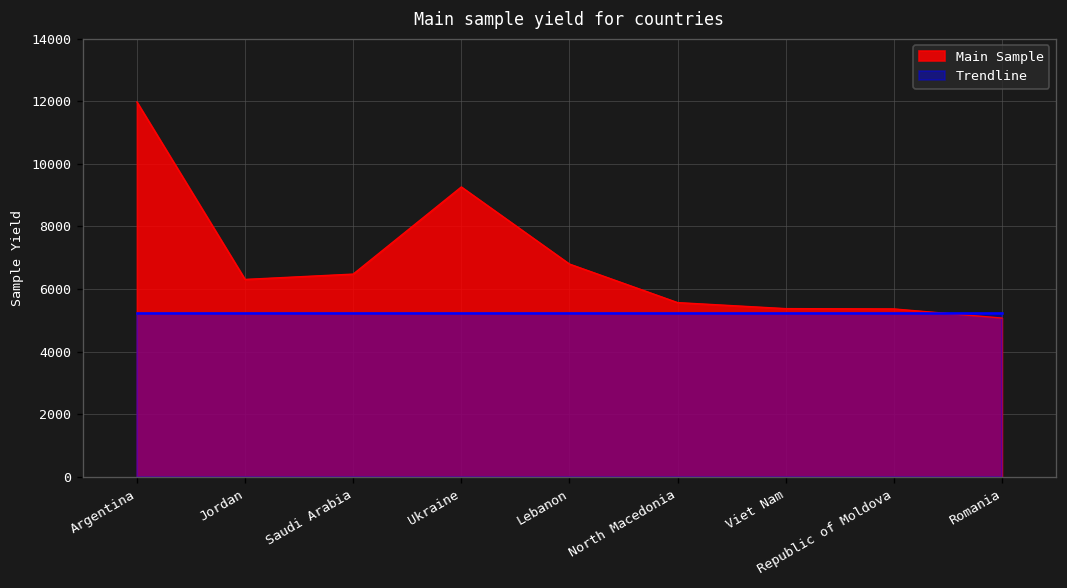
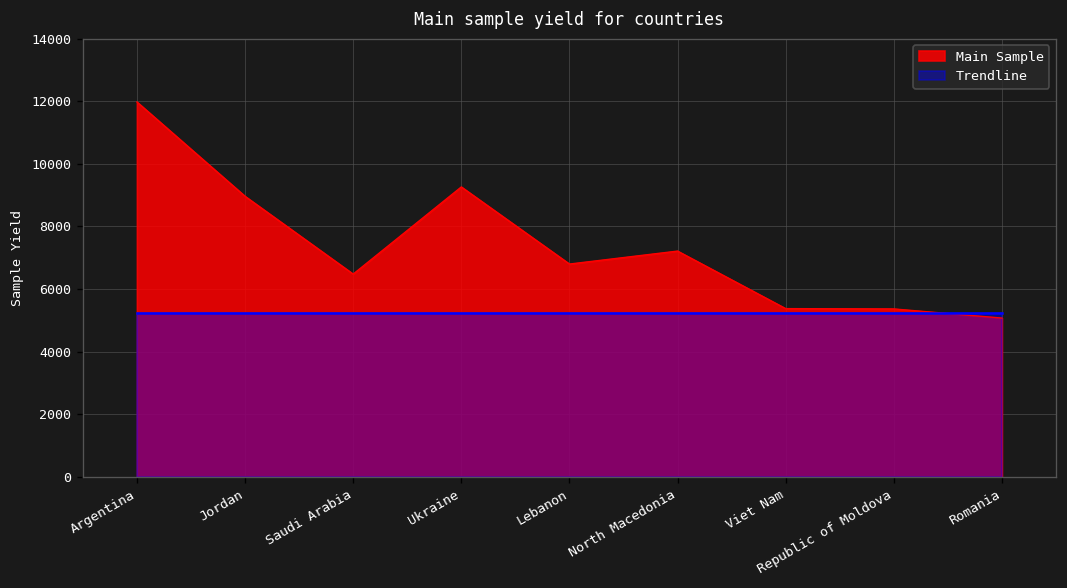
  {
    "Main Sample": {
      "Argentina": 12000,
-     "Jordan": 6300,
+     "Jordan": 9000,
      "Saudi Arabia": 6500,
      "Ukraine": 9300,
      "Lebanon": 6800,
-     "North Macedonia": 5600,
+     "North Macedonia": 7200,
      "Viet Nam": 5400,
      "Republic of Moldova": 5400,
      "Romania": 5100
    },
    "Trendline": {
      "Argentina": 5300,
      "Jordan": 5300,
      "Saudi Arabia": 5300,
      "Ukraine": 5300,
      "Lebanon": 5300,
      "North Macedonia": 5300,
      "Viet Nam": 5300,
      "Republic of Moldova": 5300,
      "Romania": 5300
    }
  }
